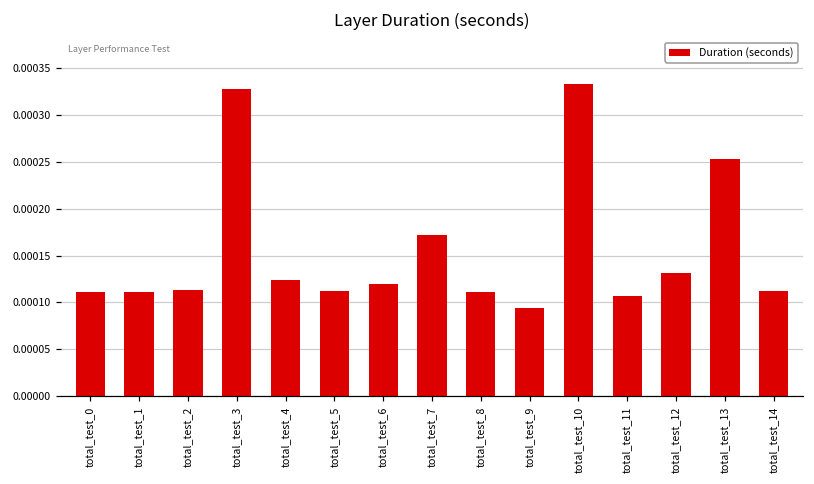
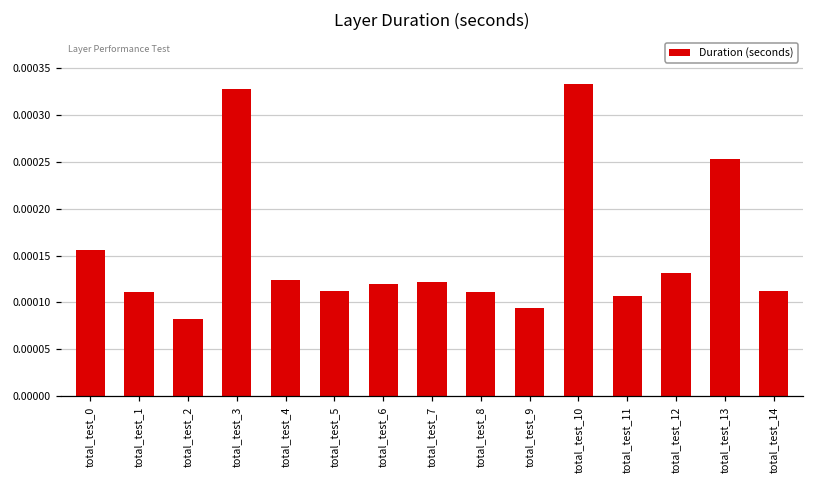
  {
-   "total_test_0": 0.00011,
+   "total_test_0": 0.00016,
    "total_test_1": 0.00011,
-   "total_test_2": 0.00011,
+   "total_test_2": 0.00008,
    "total_test_3": 0.00033,
    "total_test_4": 0.00012,
    "total_test_5": 0.00011,
    "total_test_6": 0.00012,
-   "total_test_7": 0.00017,
+   "total_test_7": 0.00012,
    "total_test_8": 0.00011,
    "total_test_9": 0.00009,
    "total_test_10": 0.00033,
    "total_test_11": 0.00011,
    "total_test_12": 0.00013,
    "total_test_13": 0.00025,
    "total_test_14": 0.00011
  }
